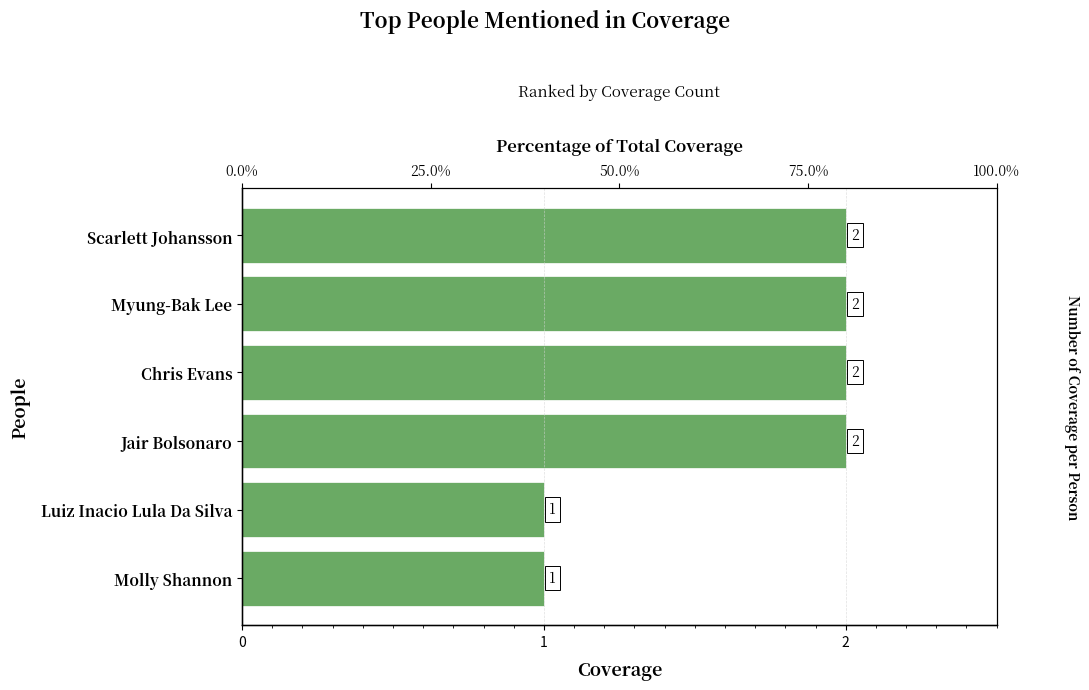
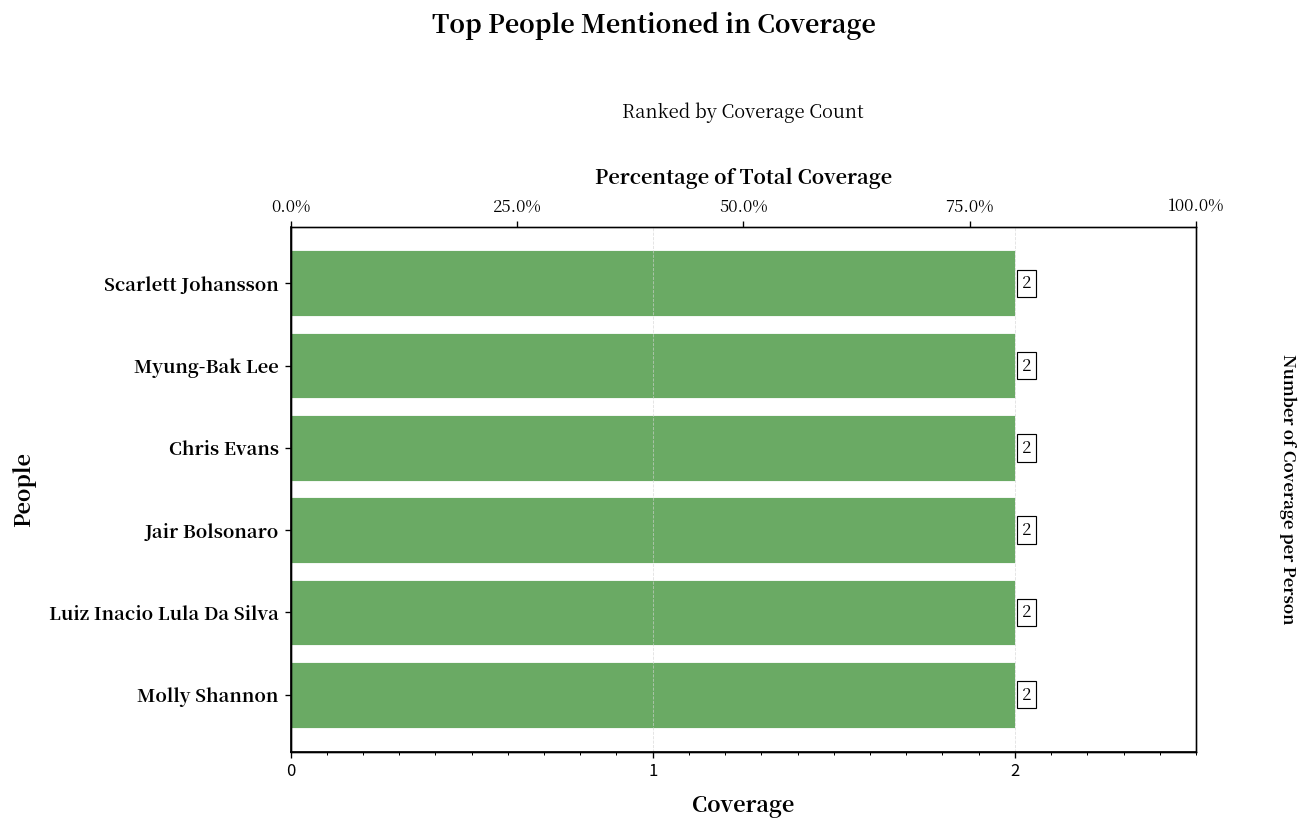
  {
-   "Luiz Inacio Lula Da Silva": 1,
-   "Molly Shannon": 1
+   "Luiz Inacio Lula Da Silva": 2,
+   "Molly Shannon": 2
  }
